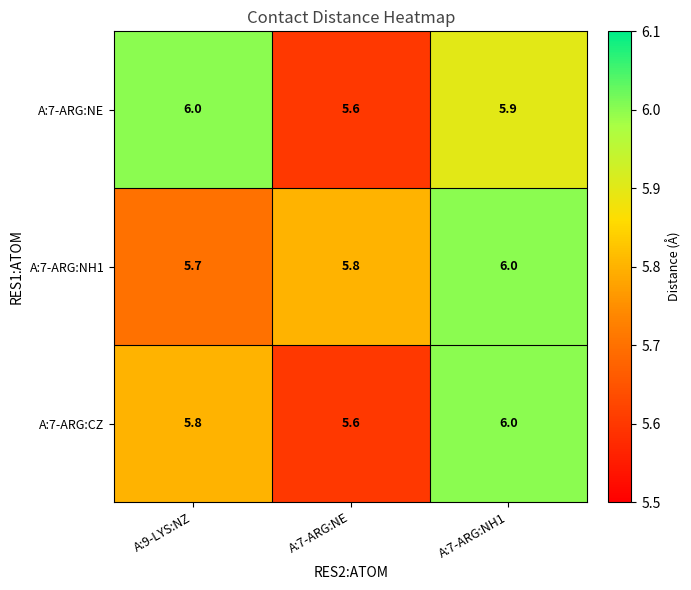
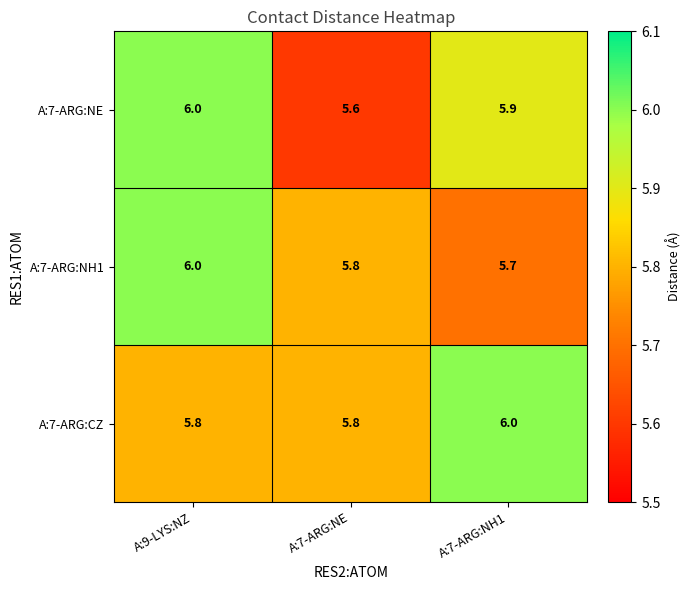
  {
    "A:7-ARG:NE": {
      "A:9-LYS:NZ": 6.0,
      "A:7-ARG:NE": 5.6,
      "A:7-ARG:NH1": 5.9
    },
    "A:7-ARG:NH1": {
-     "A:9-LYS:NZ": 5.7,
+     "A:9-LYS:NZ": 6.0,
      "A:7-ARG:NE": 5.8,
-     "A:7-ARG:NH1": 6.0
+     "A:7-ARG:NH1": 5.7
    },
    "A:7-ARG:CZ": {
      "A:9-LYS:NZ": 5.8,
-     "A:7-ARG:NE": 5.6,
+     "A:7-ARG:NE": 5.8,
      "A:7-ARG:NH1": 6.0
    }
  }
